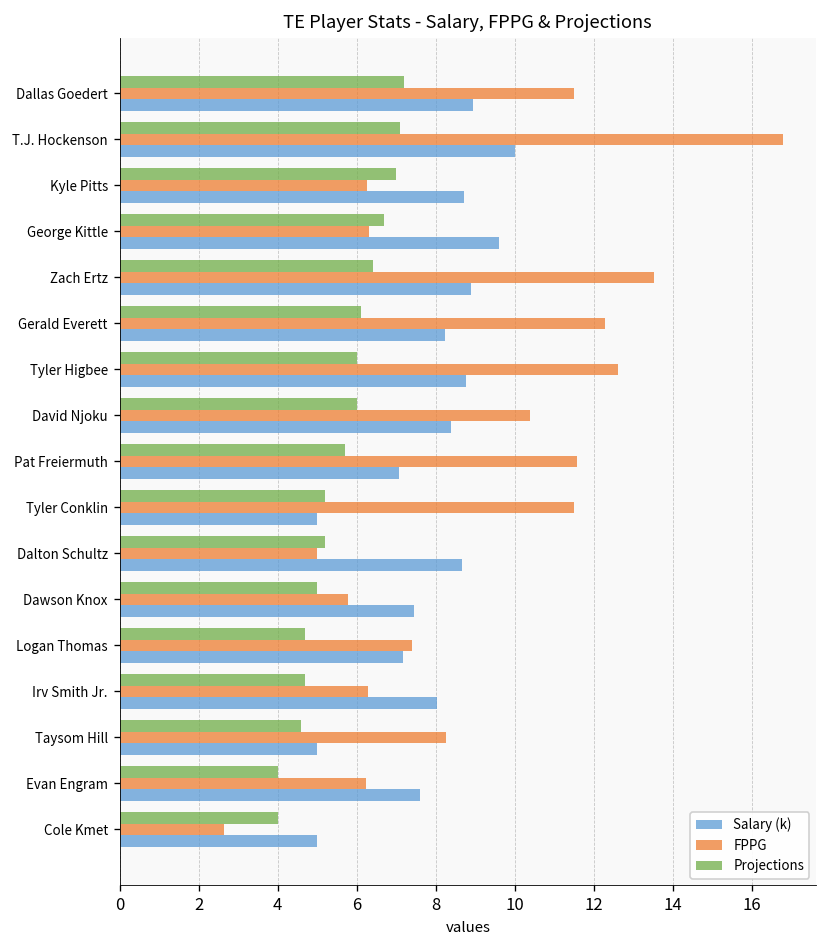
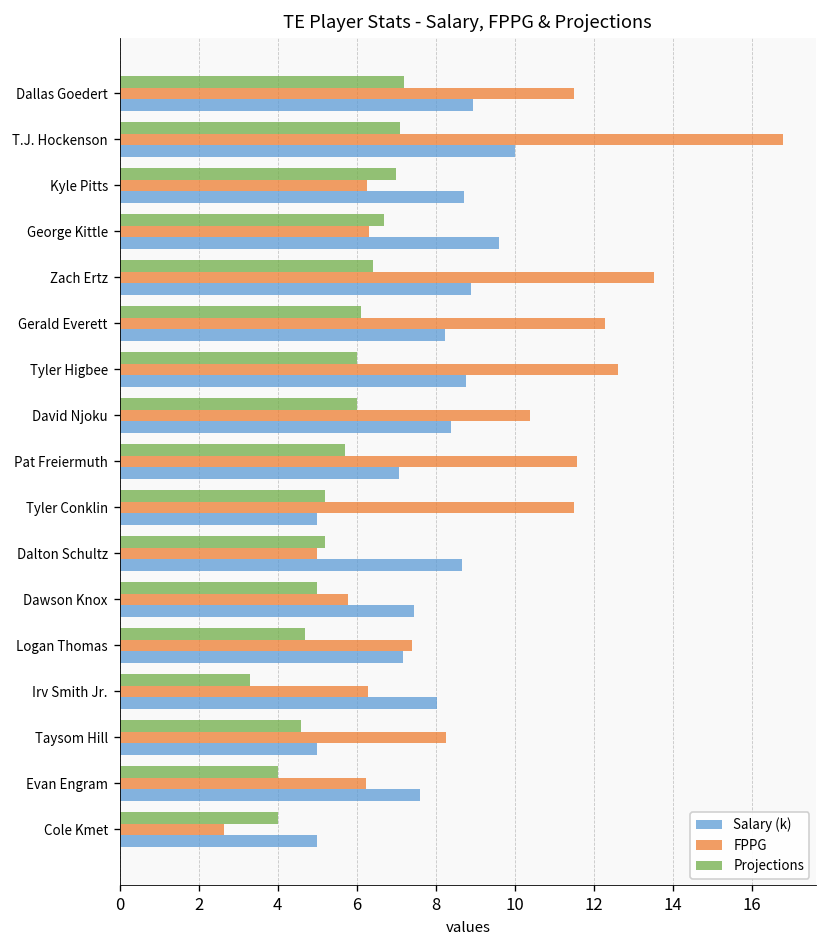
  {
    "Salary (k)": {
      "Dallas Goedert": 8.9,
      "T.J. Hockenson": 10.0,
      "Kyle Pitts": 8.7,
      "George Kittle": 9.6,
      "Zach Ertz": 8.9,
      "Gerald Everett": 8.2,
      "Tyler Higbee": 8.8,
      "David Njoku": 8.4,
      "Pat Freiermuth": 7.1,
      "Tyler Conklin": 5.0,
      "Dalton Schultz": 8.7,
      "Dawson Knox": 7.5,
      "Logan Thomas": 7.2,
      "Irv Smith Jr.": 8.0,
      "Taysom Hill": 5.0,
      "Evan Engram": 7.6,
      "Cole Kmet": 5.0
    },
    "FPPG": {
      "Dallas Goedert": 11.5,
      "T.J. Hockenson": 16.8,
      "Kyle Pitts": 6.3,
      "George Kittle": 6.3,
      "Zach Ertz": 13.5,
      "Gerald Everett": 12.3,
      "Tyler Higbee": 12.6,
      "David Njoku": 10.4,
      "Pat Freiermuth": 11.6,
      "Tyler Conklin": 11.5,
      "Dalton Schultz": 5.0,
      "Dawson Knox": 5.8,
      "Logan Thomas": 7.4,
      "Irv Smith Jr.": 6.3,
      "Taysom Hill": 8.3,
      "Evan Engram": 6.2,
      "Cole Kmet": 2.7
    },
    "Projections": {
      "Dallas Goedert": 7.2,
      "T.J. Hockenson": 7.1,
      "Kyle Pitts": 7.0,
      "George Kittle": 6.7,
      "Zach Ertz": 6.4,
      "Gerald Everett": 6.1,
      "Tyler Higbee": 6.0,
      "David Njoku": 6.0,
      "Pat Freiermuth": 5.7,
      "Tyler Conklin": 5.2,
      "Dalton Schultz": 5.2,
      "Dawson Knox": 5.0,
      "Logan Thomas": 4.7,
-     "Irv Smith Jr.": 4.7,
+     "Irv Smith Jr.": 3.3,
      "Taysom Hill": 4.6,
      "Evan Engram": 4.0,
      "Cole Kmet": 4.0
    }
  }
